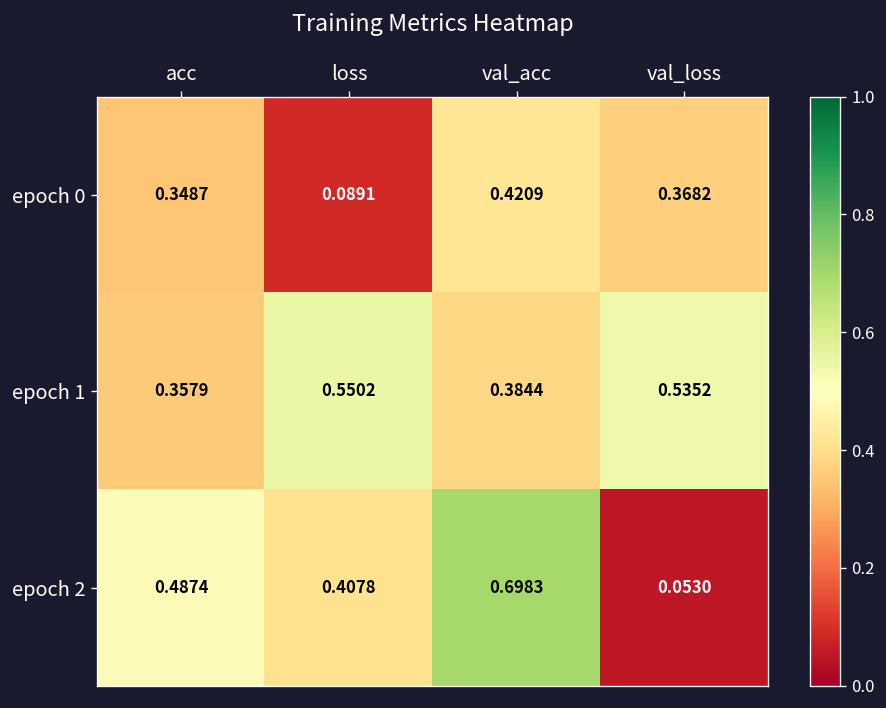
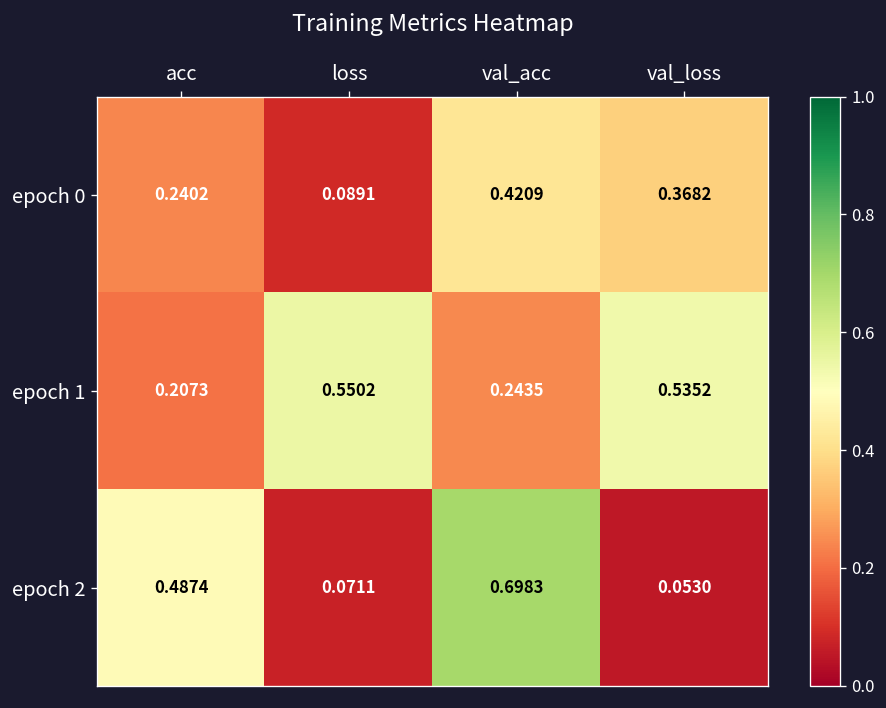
  {
    "epoch 0": {
-     "acc": 0.3487,
+     "acc": 0.2402,
      "loss": 0.0891,
      "val_acc": 0.4209,
      "val_loss": 0.3682
    },
    "epoch 1": {
-     "acc": 0.3579,
+     "acc": 0.2073,
      "loss": 0.5502,
-     "val_acc": 0.3844,
+     "val_acc": 0.2435,
      "val_loss": 0.5352
    },
    "epoch 2": {
      "acc": 0.4874,
-     "loss": 0.4078,
+     "loss": 0.0711,
      "val_acc": 0.6983,
      "val_loss": 0.0530
    }
  }
